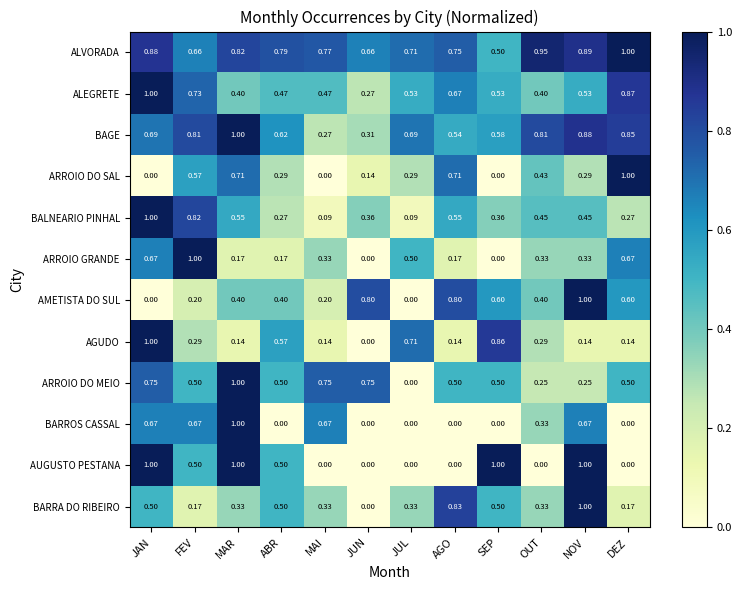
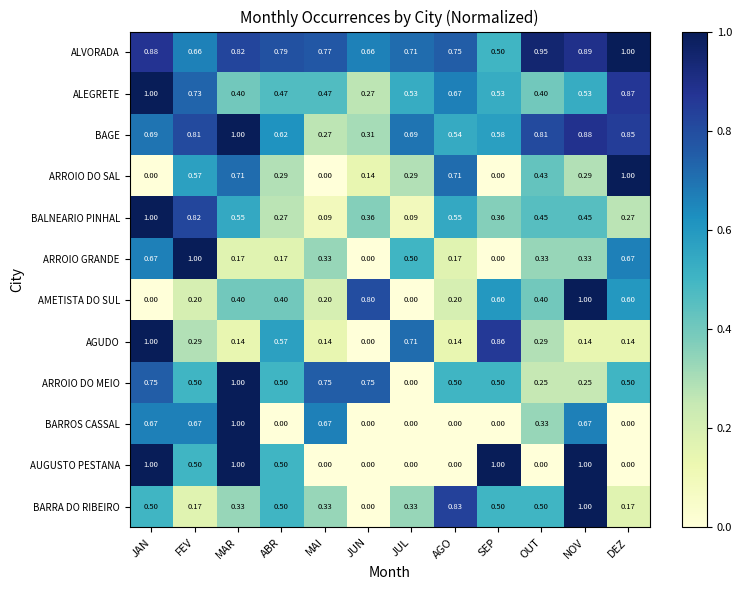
  {
    "ALVORADA": {
      "JAN": 0.88,
      "FEV": 0.66,
      "MAR": 0.82,
      "ABR": 0.79,
      "MAI": 0.77,
      "JUN": 0.66,
      "JUL": 0.71,
      "AGO": 0.75,
      "SEP": 0.50,
      "OUT": 0.95,
      "NOV": 0.89,
      "DEZ": 1.00
    },
    "ALEGRETE": {
      "JAN": 1.00,
      "FEV": 0.73,
      "MAR": 0.40,
      "ABR": 0.47,
      "MAI": 0.47,
      "JUN": 0.27,
      "JUL": 0.53,
      "AGO": 0.67,
      "SEP": 0.53,
      "OUT": 0.40,
      "NOV": 0.53,
      "DEZ": 0.87
    },
    "BAGE": {
      "JAN": 0.69,
      "FEV": 0.81,
      "MAR": 1.00,
      "ABR": 0.62,
      "MAI": 0.27,
      "JUN": 0.31,
      "JUL": 0.69,
      "AGO": 0.54,
      "SEP": 0.58,
      "OUT": 0.81,
      "NOV": 0.88,
      "DEZ": 0.85
    },
    "ARROIO DO SAL": {
      "JAN": 0.00,
      "FEV": 0.57,
      "MAR": 0.71,
      "ABR": 0.29,
      "MAI": 0.00,
      "JUN": 0.14,
      "JUL": 0.29,
      "AGO": 0.71,
      "SEP": 0.00,
      "OUT": 0.43,
      "NOV": 0.29,
      "DEZ": 1.00
    },
    "BALNEARIO PINHAL": {
      "JAN": 1.00,
      "FEV": 0.82,
      "MAR": 0.55,
      "ABR": 0.27,
      "MAI": 0.09,
      "JUN": 0.36,
      "JUL": 0.09,
      "AGO": 0.55,
      "SEP": 0.36,
      "OUT": 0.45,
      "NOV": 0.45,
      "DEZ": 0.27
    },
    "ARROIO GRANDE": {
      "JAN": 0.67,
      "FEV": 1.00,
      "MAR": 0.17,
      "ABR": 0.17,
      "MAI": 0.33,
      "JUN": 0.00,
      "JUL": 0.50,
      "AGO": 0.17,
      "SEP": 0.00,
      "OUT": 0.33,
      "NOV": 0.33,
      "DEZ": 0.67
    },
    "AMETISTA DO SUL": {
      "JAN": 0.00,
      "FEV": 0.20,
      "MAR": 0.40,
      "ABR": 0.40,
      "MAI": 0.20,
      "JUN": 0.80,
      "JUL": 0.00,
-     "AGO": 0.80,
+     "AGO": 0.20,
      "SEP": 0.60,
      "OUT": 0.40,
      "NOV": 1.00,
      "DEZ": 0.60
    },
    "AGUDO": {
      "JAN": 1.00,
      "FEV": 0.29,
      "MAR": 0.14,
      "ABR": 0.57,
      "MAI": 0.14,
      "JUN": 0.00,
      "JUL": 0.71,
      "AGO": 0.14,
      "SEP": 0.86,
      "OUT": 0.29,
      "NOV": 0.14,
      "DEZ": 0.14
    },
    "ARROIO DO MEIO": {
      "JAN": 0.75,
      "FEV": 0.50,
      "MAR": 1.00,
      "ABR": 0.50,
      "MAI": 0.75,
      "JUN": 0.75,
      "JUL": 0.00,
      "AGO": 0.50,
      "SEP": 0.50,
      "OUT": 0.25,
      "NOV": 0.25,
      "DEZ": 0.50
    },
    "BARROS CASSAL": {
      "JAN": 0.67,
      "FEV": 0.67,
      "MAR": 1.00,
      "ABR": 0.00,
      "MAI": 0.67,
      "JUN": 0.00,
      "JUL": 0.00,
      "AGO": 0.00,
      "SEP": 0.00,
      "OUT": 0.33,
      "NOV": 0.67,
      "DEZ": 0.00
    },
    "AUGUSTO PESTANA": {
      "JAN": 1.00,
      "FEV": 0.50,
      "MAR": 1.00,
      "ABR": 0.50,
      "MAI": 0.00,
      "JUN": 0.00,
      "JUL": 0.00,
      "AGO": 0.00,
      "SEP": 1.00,
      "OUT": 0.00,
      "NOV": 1.00,
      "DEZ": 0.00
    },
    "BARRA DO RIBEIRO": {
      "JAN": 0.50,
      "FEV": 0.17,
      "MAR": 0.33,
      "ABR": 0.50,
      "MAI": 0.33,
      "JUN": 0.00,
      "JUL": 0.33,
      "AGO": 0.83,
      "SEP": 0.50,
-     "OUT": 0.33,
+     "OUT": 0.50,
      "NOV": 1.00,
      "DEZ": 0.17
    }
  }
